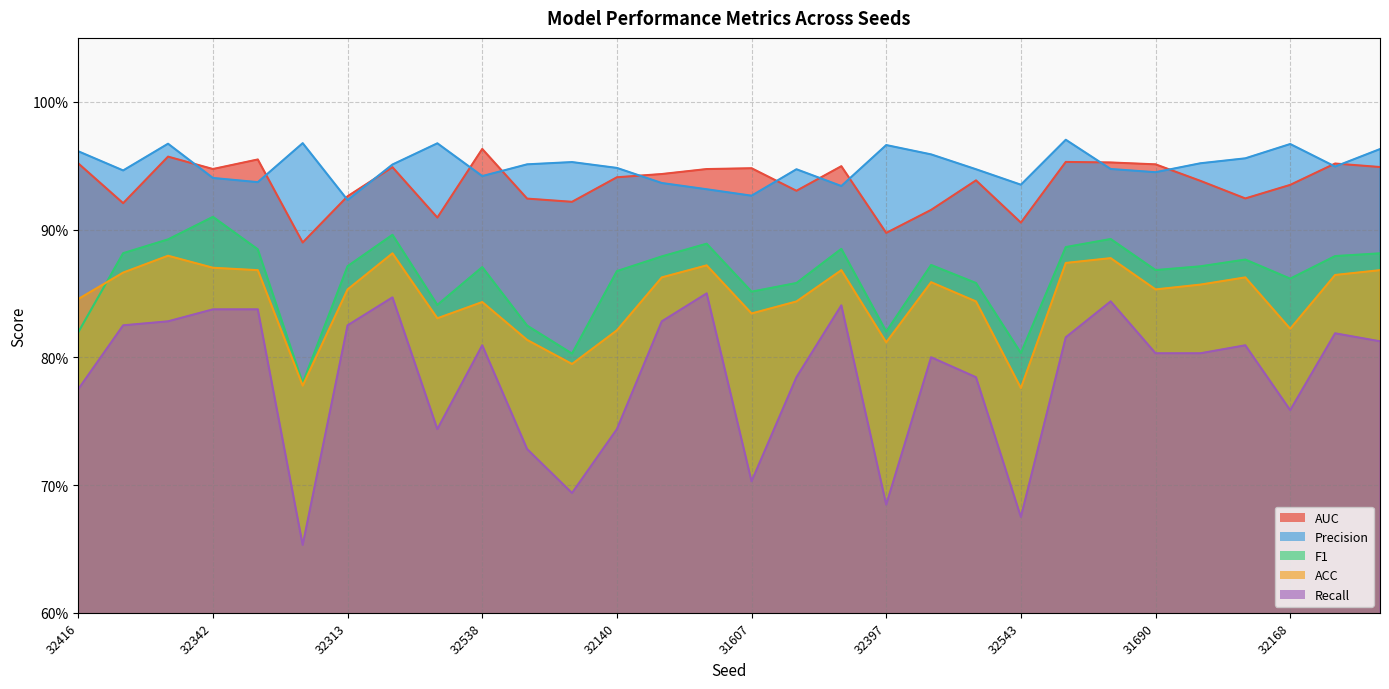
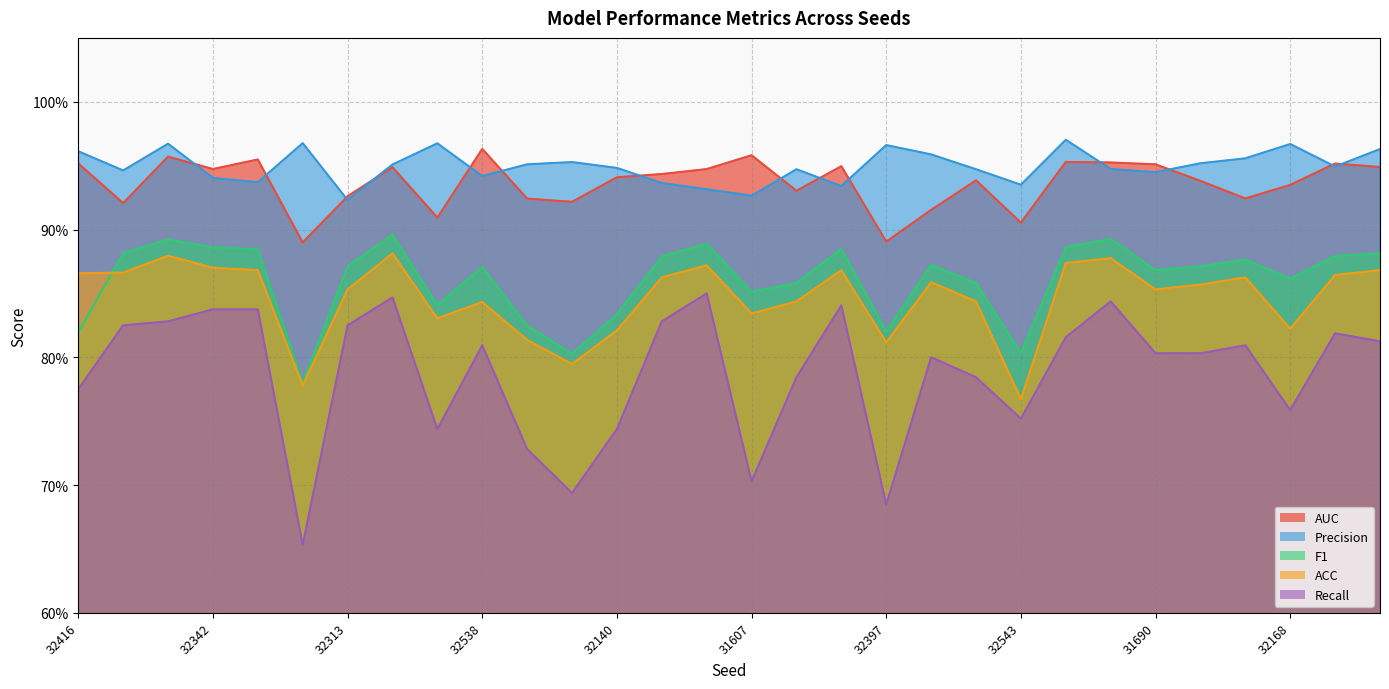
  {
    "AUC": {
      "32416": "95.2%",
      "32342": "94.7%",
      "32313": "92.6%",
      "32538": "96.3%",
      "32140": "94.1%",
-     "31607": "94.8%",
-     "32397": "89.7%",
+     "31607": "95.8%",
+     "32397": "89.1%",
      "32543": "90.5%",
      "31690": "95.1%",
      "32168": "93.5%"
    },
    "Precision": {
      "32416": "96.1%",
      "32342": "94.0%",
      "32313": "92.3%",
      "32538": "94.2%",
      "32140": "94.8%",
      "31607": "92.6%",
      "32397": "96.6%",
      "32543": "93.5%",
      "31690": "94.5%",
      "32168": "96.7%"
    },
    "F1": {
      "32416": "82.0%",
-     "32342": "91.0%",
+     "32342": "88.6%",
      "32313": "87.1%",
      "32538": "87.1%",
-     "32140": "86.7%",
+     "32140": "83.4%",
      "31607": "85.1%",
      "32397": "82.0%",
      "32543": "80.3%",
      "31690": "86.8%",
      "32168": "86.2%"
    },
    "ACC": {
-     "32416": "84.6%",
+     "32416": "86.6%",
      "32342": "87.0%",
      "32313": "85.3%",
      "32538": "84.3%",
      "32140": "82.1%",
      "31607": "83.4%",
      "32397": "81.2%",
-     "32543": "77.6%",
+     "32543": "76.7%",
      "31690": "85.3%",
      "32168": "82.2%"
    },
    "Recall": {
      "32416": "77.5%",
      "32342": "83.8%",
      "32313": "82.5%",
      "32538": "80.9%",
      "32140": "74.4%",
      "31607": "70.3%",
      "32397": "68.5%",
-     "32543": "67.5%",
+     "32543": "75.2%",
      "31690": "80.3%",
      "32168": "75.9%"
    }
  }
